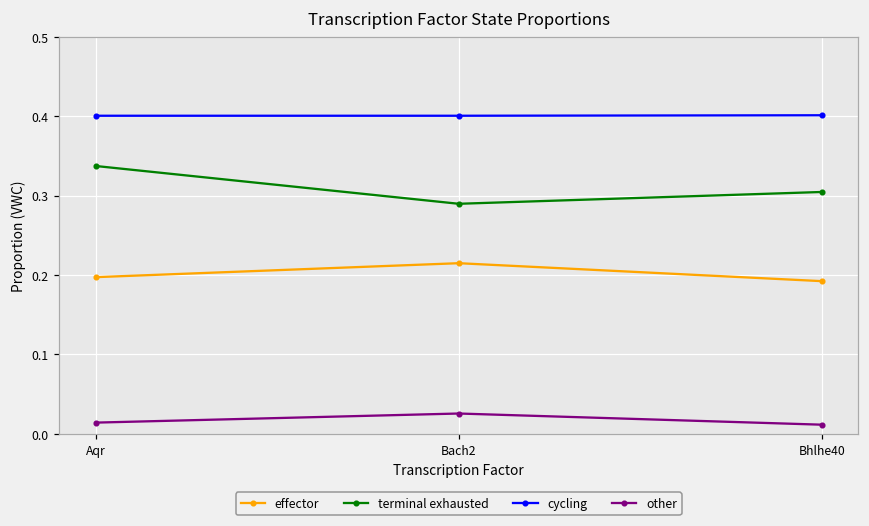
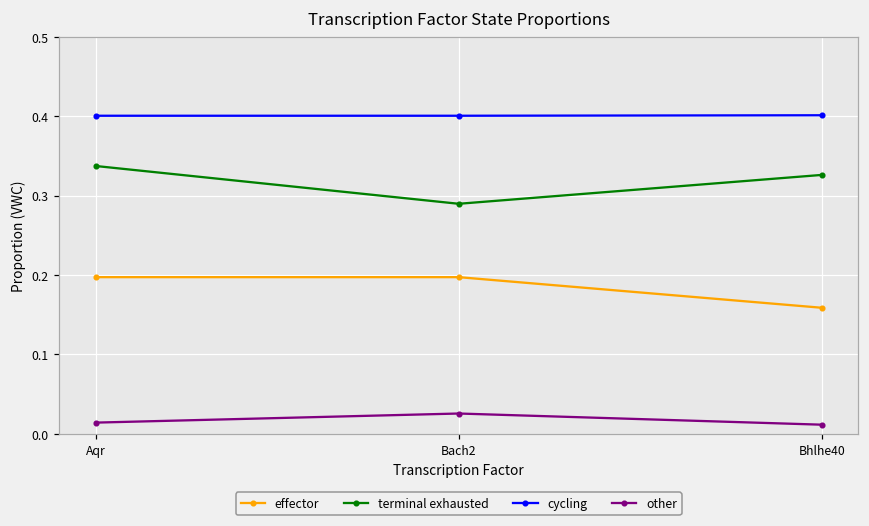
  {
    "effector": {
      "Aqr": 0.20,
-     "Bach2": 0.21,
-     "Bhlhe40": 0.19
+     "Bach2": 0.20,
+     "Bhlhe40": 0.16
    },
    "terminal exhausted": {
      "Aqr": 0.34,
      "Bach2": 0.29,
-     "Bhlhe40": 0.30
+     "Bhlhe40": 0.33
    },
    "cycling": {
      "Aqr": 0.40,
      "Bach2": 0.40,
      "Bhlhe40": 0.40
    },
    "other": {
      "Aqr": 0.01,
      "Bach2": 0.03,
      "Bhlhe40": 0.01
    }
  }
